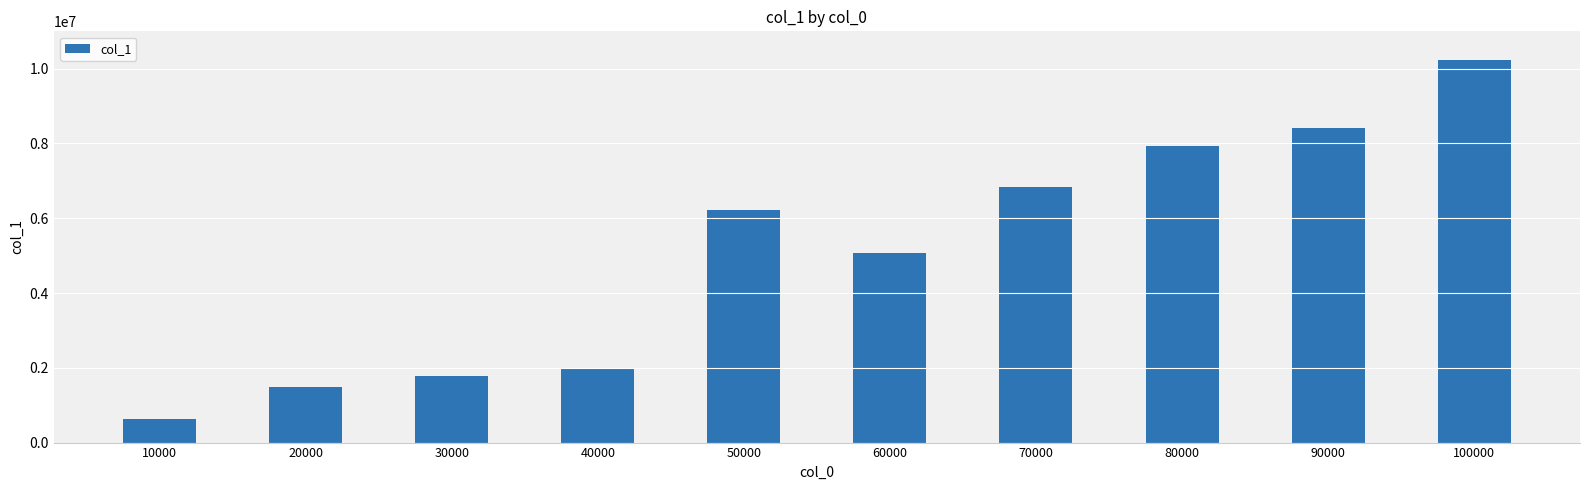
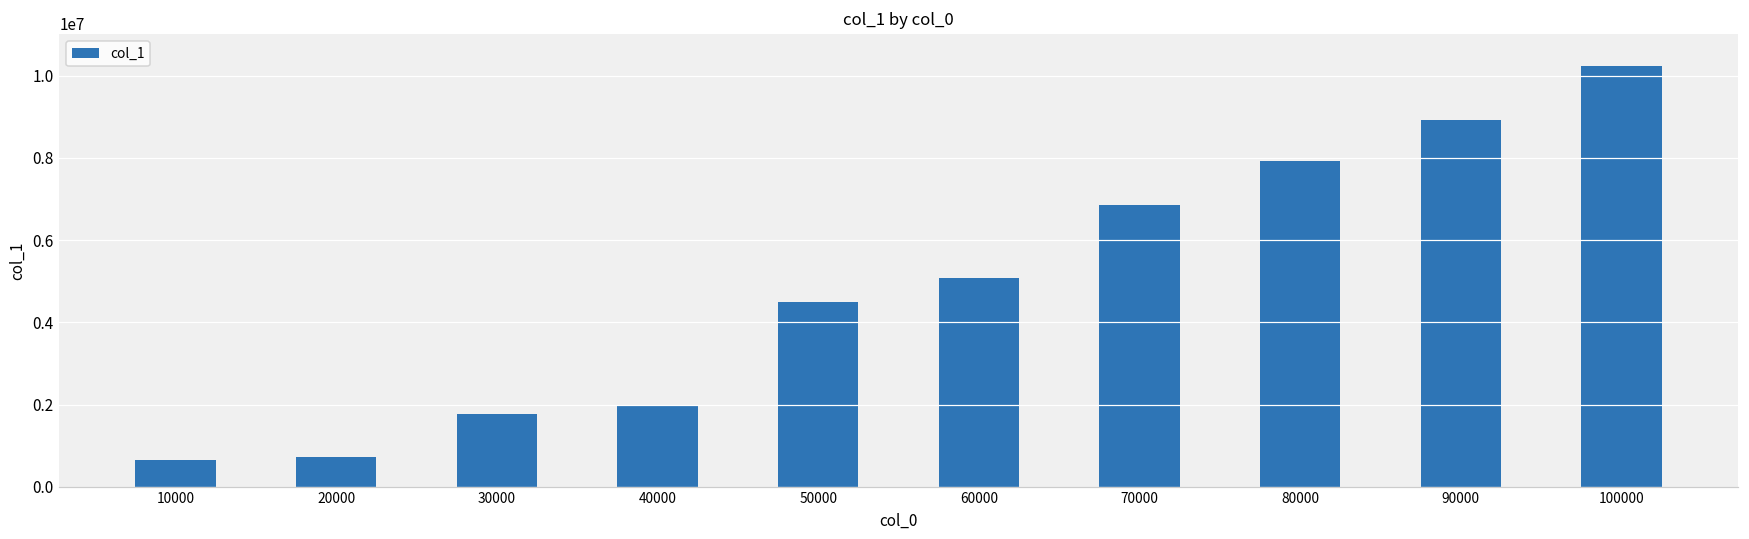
  {
    "10000": 600000,
-   "20000": 1500000,
+   "20000": 700000,
    "30000": 1800000,
    "40000": 2000000,
-   "50000": 6200000,
+   "50000": 4500000,
    "60000": 5100000,
    "70000": 6800000,
    "80000": 7900000,
-   "90000": 8400000,
+   "90000": 8900000,
    "100000": 10200000
  }
